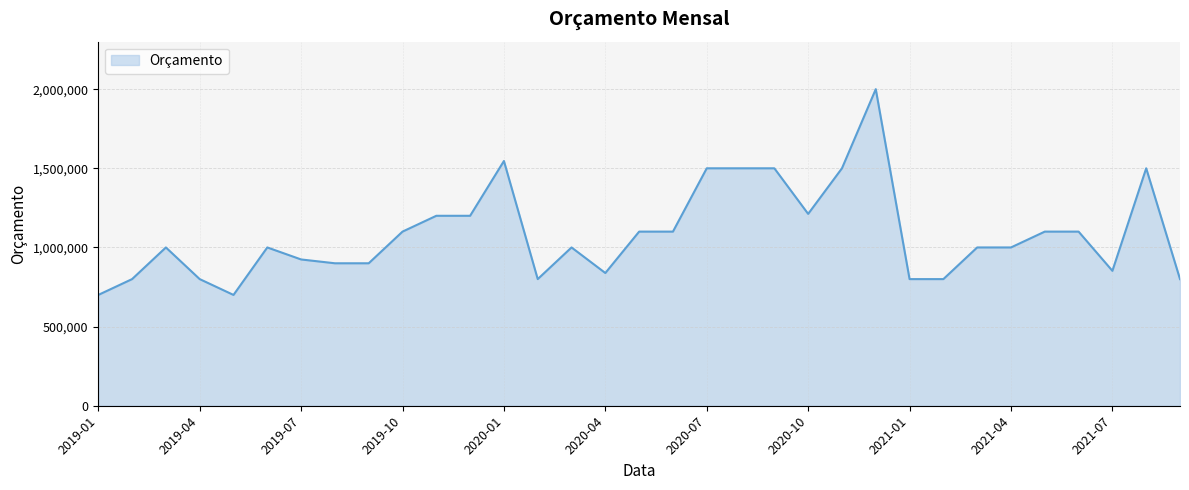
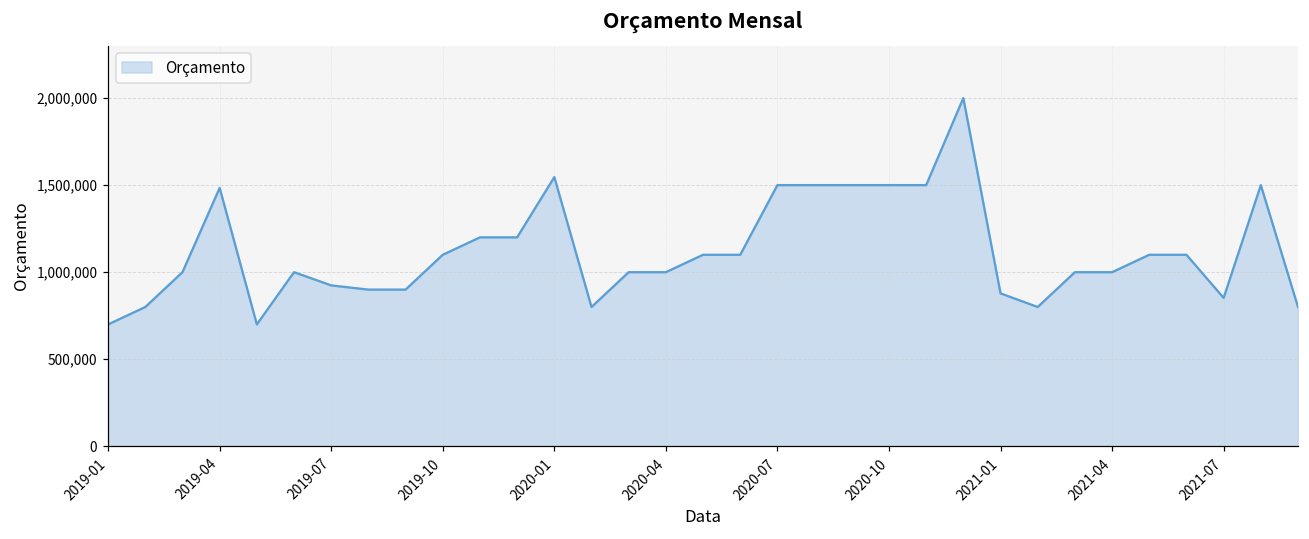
  {
    "2019-01": "700,000",
-   "2019-04": "800,000",
+   "2019-04": "1,480,000",
    "2019-07": "920,000",
    "2019-10": "1,100,000",
    "2020-01": "1,550,000",
-   "2020-04": "840,000",
+   "2020-04": "1,000,000",
    "2020-07": "1,500,000",
-   "2020-10": "1,210,000",
-   "2021-01": "800,000",
+   "2020-10": "1,500,000",
+   "2021-01": "880,000",
    "2021-04": "1,000,000",
    "2021-07": "850,000"
  }
